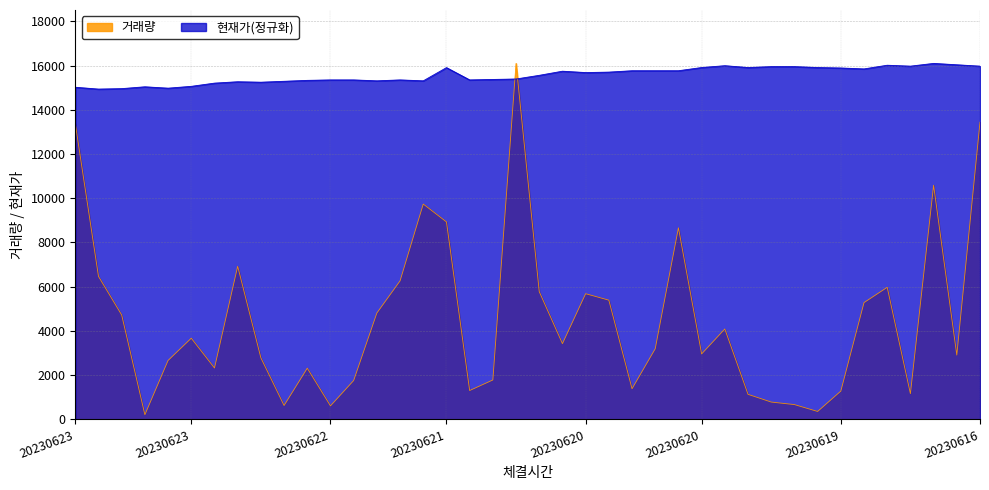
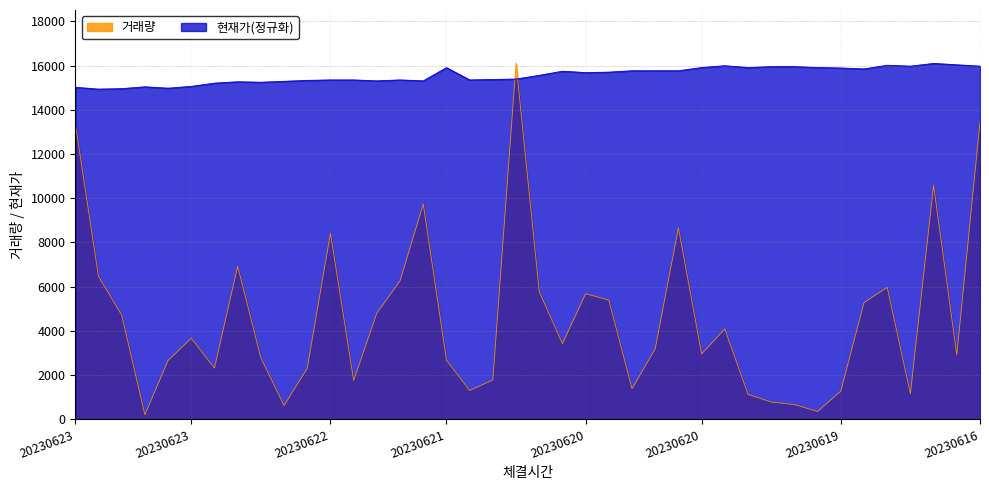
  {
    "거래량": {
-     "20230622": 600,
-     "20230621": 8900,
+     "20230622": 8400,
+     "20230621": 2700,
      "20230619": 1300,
      "20230616": 13400
    },
    "현재가(정규화)": {
      "20230622": 15300,
      "20230621": 15900,
      "20230619": 15900,
      "20230616": 16000
    }
  }
